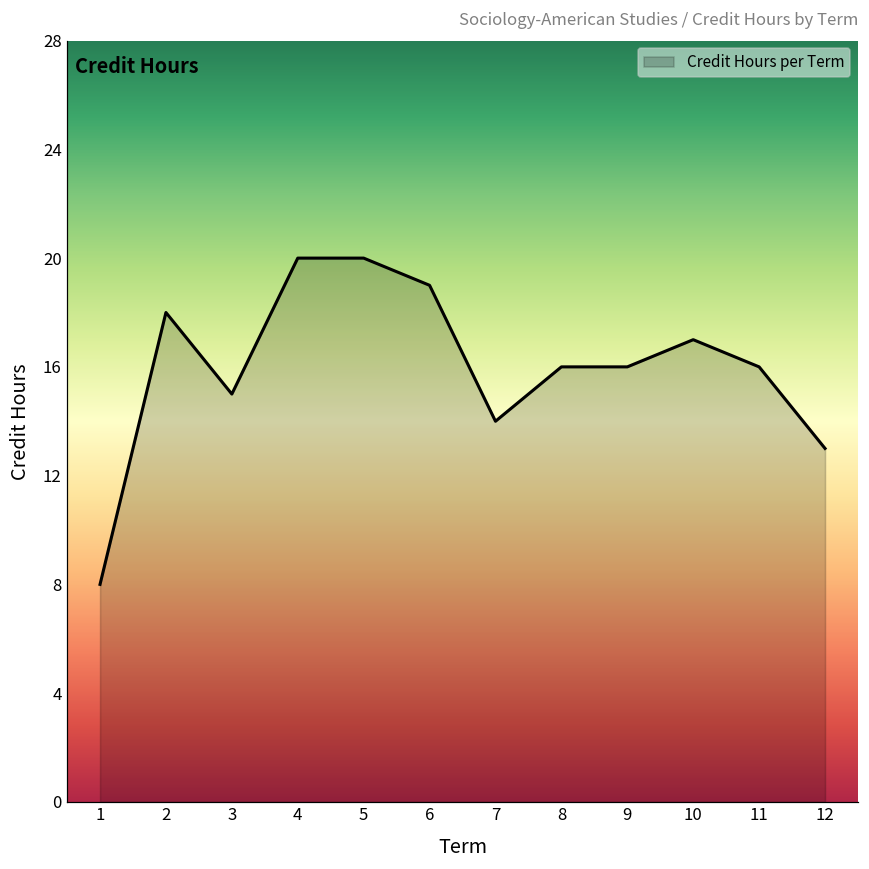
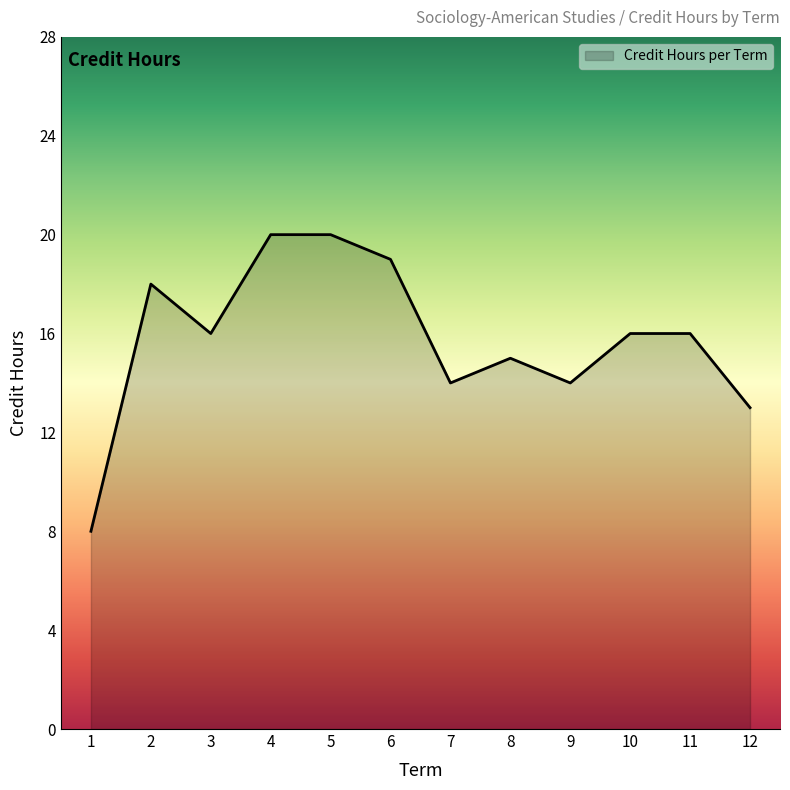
  {
    "1": 8,
    "2": 18,
-   "3": 15,
+   "3": 16,
    "4": 20,
    "5": 20,
    "6": 19,
    "7": 14,
-   "8": 16,
-   "9": 16,
-   "10": 17,
+   "8": 15,
+   "9": 14,
+   "10": 16,
    "11": 16,
    "12": 13
  }
